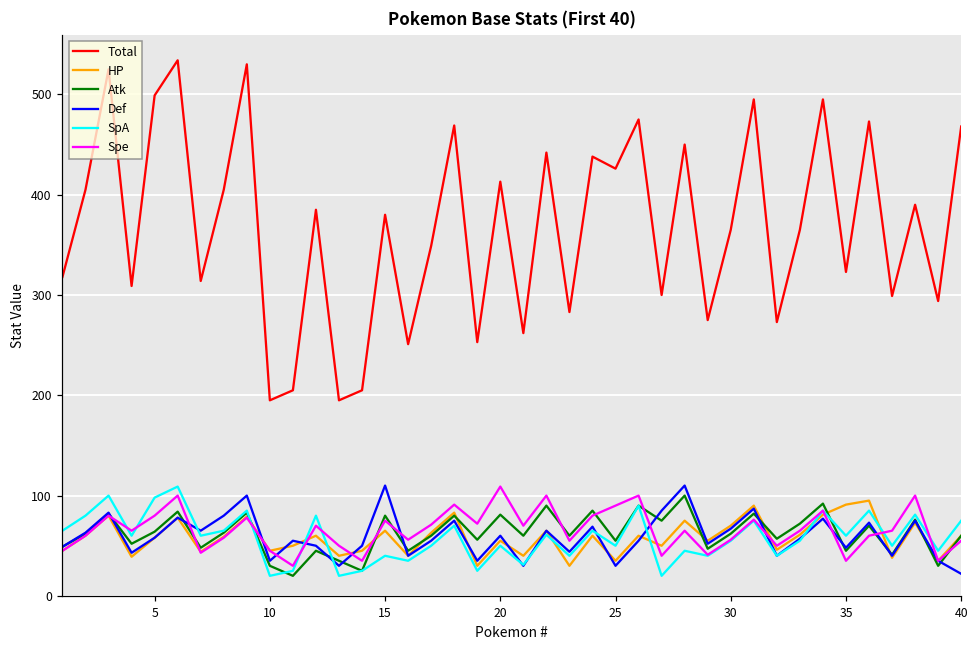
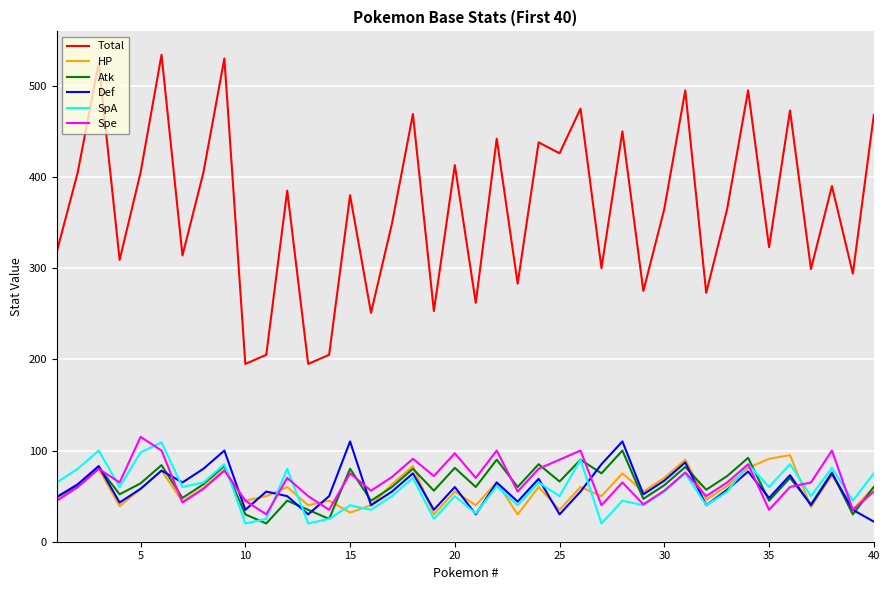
  {
    "Total": {
-     "5": 500,
+     "5": 410,
      "10": 200,
      "15": 380,
      "20": 410,
      "25": 430,
      "30": 370,
      "35": 320,
      "40": 470
    },
    "HP": {
-     "15": 70,
+     "15": 30,
      "20": 60,
      "25": 40,
      "30": 70,
      "35": 90
    },
    "Atk": {
      "5": 60,
      "10": 30,
      "15": 80,
      "20": 80,
-     "25": 60,
+     "25": 70,
      "30": 60,
      "35": 50
    },
    "Def": {
      "10": 40,
      "15": 110,
      "20": 60,
      "25": 30,
      "30": 70,
      "35": 50,
      "40": 20
    },
    "SpA": {
      "5": 100,
      "10": 20,
      "15": 40,
      "20": 50,
      "25": 50,
      "35": 60,
      "40": 80
    },
    "Spe": {
-     "5": 80,
+     "5": 120,
      "15": 80,
-     "20": 110,
+     "20": 100,
      "25": 90,
      "35": 40,
      "40": 60
    }
  }
